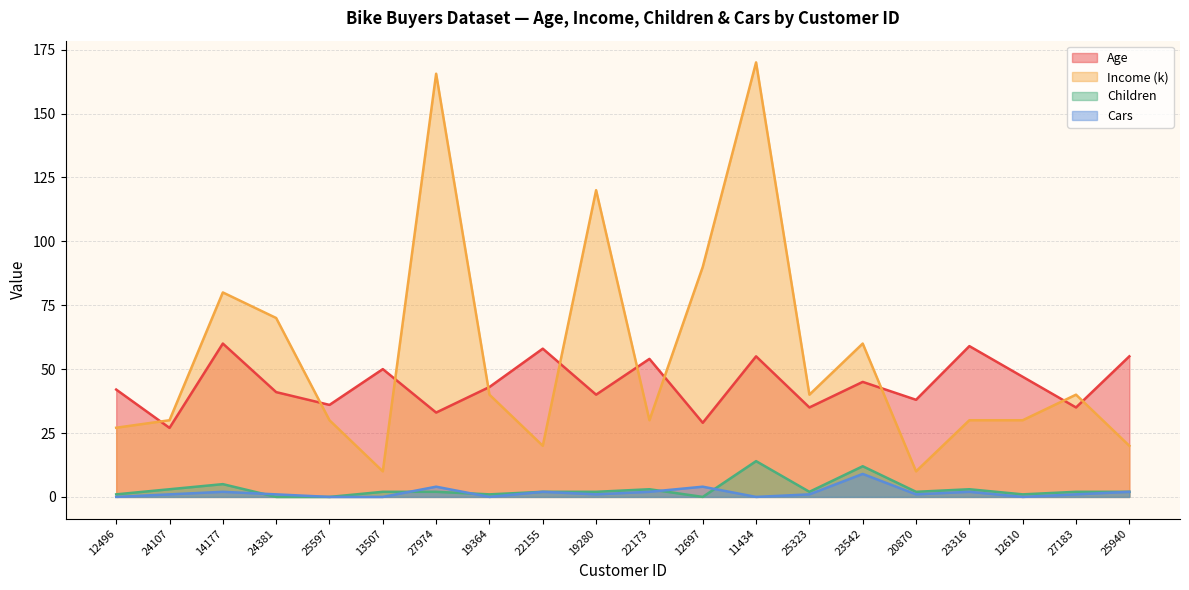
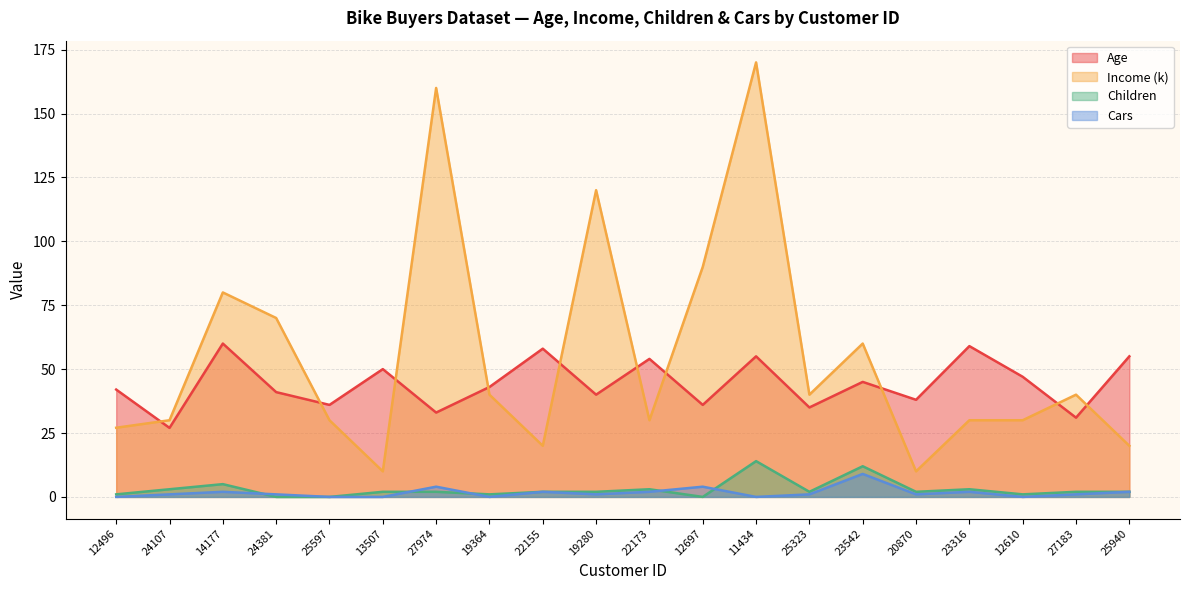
  {
    "Age": {
      "12496": 42,
      "24107": 27,
      "14177": 60,
      "24381": 41,
      "25597": 36,
      "13507": 50,
      "27974": 33,
      "19364": 43,
      "22155": 58,
      "19280": 40,
      "22173": 54,
-     "12697": 29,
+     "12697": 36,
      "11434": 55,
      "25323": 35,
      "23542": 45,
      "20870": 38,
      "23316": 59,
      "12610": 47,
-     "27183": 35,
+     "27183": 31,
      "25940": 55
    },
    "Income (k)": {
      "12496": 27,
      "24107": 30,
      "14177": 80,
      "24381": 70,
      "25597": 30,
      "13507": 10,
-     "27974": 166,
+     "27974": 160,
      "19364": 40,
      "22155": 20,
      "19280": 120,
      "22173": 30,
      "12697": 90,
      "11434": 170,
      "25323": 40,
      "23542": 60,
      "20870": 10,
      "23316": 30,
      "12610": 30,
      "27183": 40,
      "25940": 20
    },
    "Children": {
      "24107": 3,
      "14177": 5,
      "13507": 2,
      "27974": 2,
      "19280": 2,
      "22173": 3,
      "12697": 0,
      "11434": 14,
      "25323": 2,
      "23542": 12,
      "20870": 2,
      "23316": 3,
      "27183": 2
    },
    "Cars": {
      "24107": 1,
      "14177": 2,
      "13507": 0,
      "27974": 4,
      "19280": 1,
      "22173": 2,
      "12697": 4,
      "11434": 0,
      "25323": 1,
      "23542": 9,
      "20870": 1,
      "23316": 2,
      "27183": 1
    }
  }
